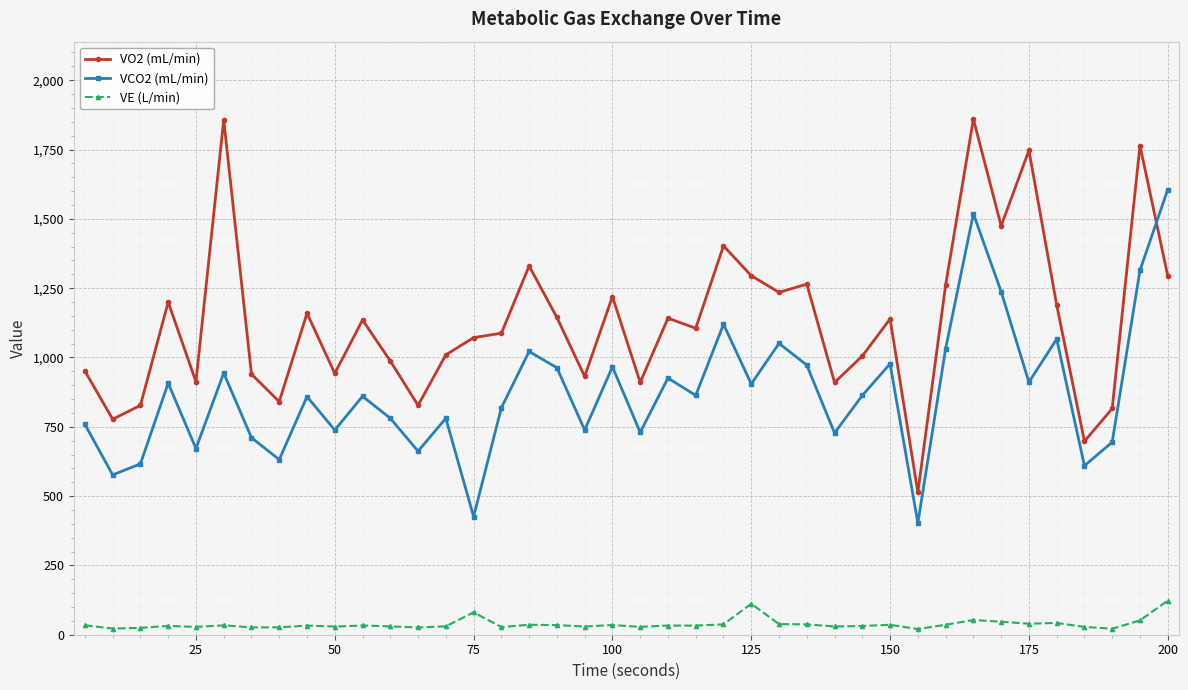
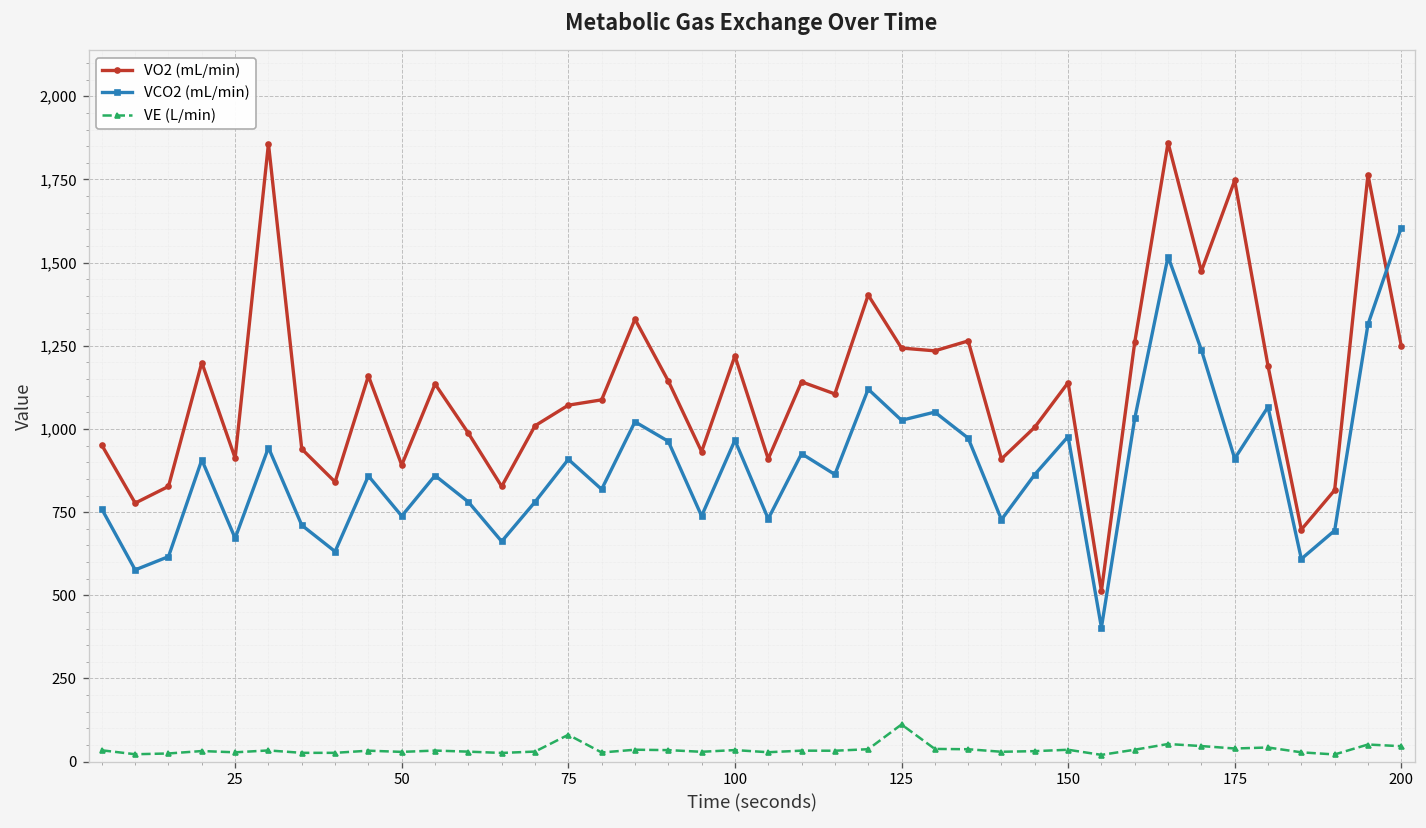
  {
    "VO2 (mL/min)": {
      "25": "910",
-     "50": "940",
+     "50": "890",
      "75": "1,070",
      "100": "1,220",
-     "125": "1,290",
+     "125": "1,240",
      "150": "1,140",
      "175": "1,750",
-     "200": "1,290"
+     "200": "1,250"
    },
    "VCO2 (mL/min)": {
      "25": "670",
      "50": "740",
-     "75": "430",
+     "75": "910",
      "100": "970",
-     "125": "900",
+     "125": "1,030",
      "150": "980",
      "175": "910",
      "200": "1,610"
    },
    "VE (L/min)": {
      "25": "30",
      "50": "30",
      "75": "80",
      "100": "30",
      "125": "110",
      "150": "40",
      "175": "40",
-     "200": "120"
+     "200": "50"
    }
  }
